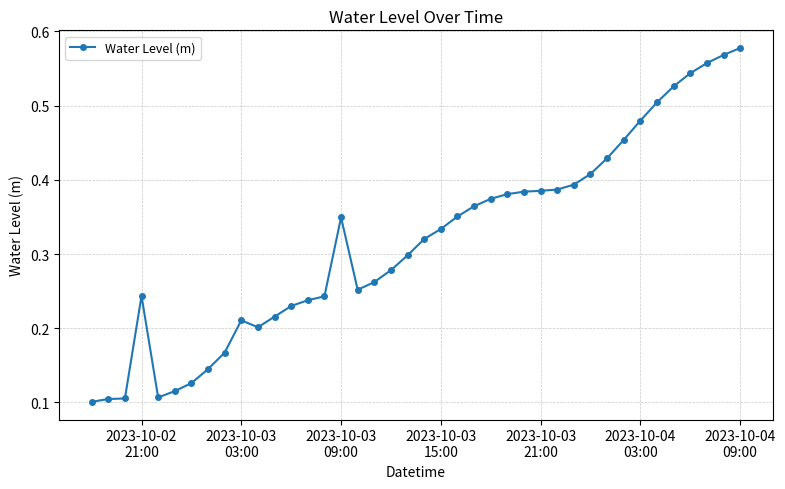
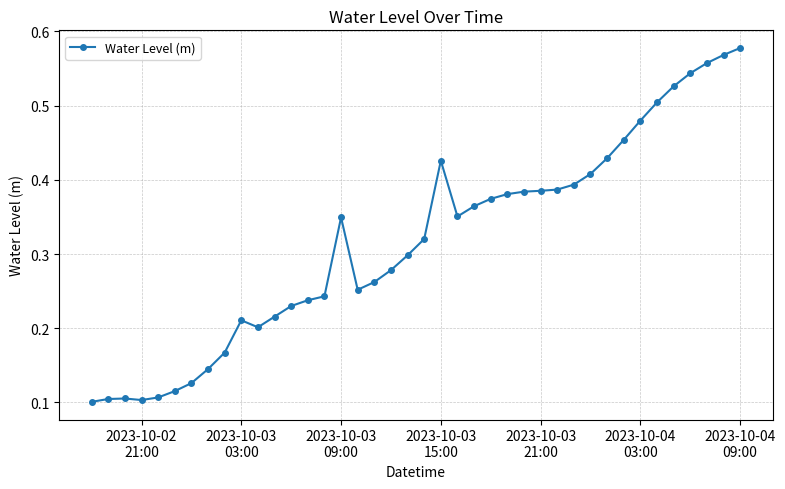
  {
-   "2023-10-02 21:00": 0.24,
+   "2023-10-02 21:00": 0.10,
    "2023-10-03 03:00": 0.21,
    "2023-10-03 09:00": 0.35,
-   "2023-10-03 15:00": 0.33,
+   "2023-10-03 15:00": 0.43,
    "2023-10-03 21:00": 0.39,
    "2023-10-04 03:00": 0.48,
    "2023-10-04 09:00": 0.58
  }
